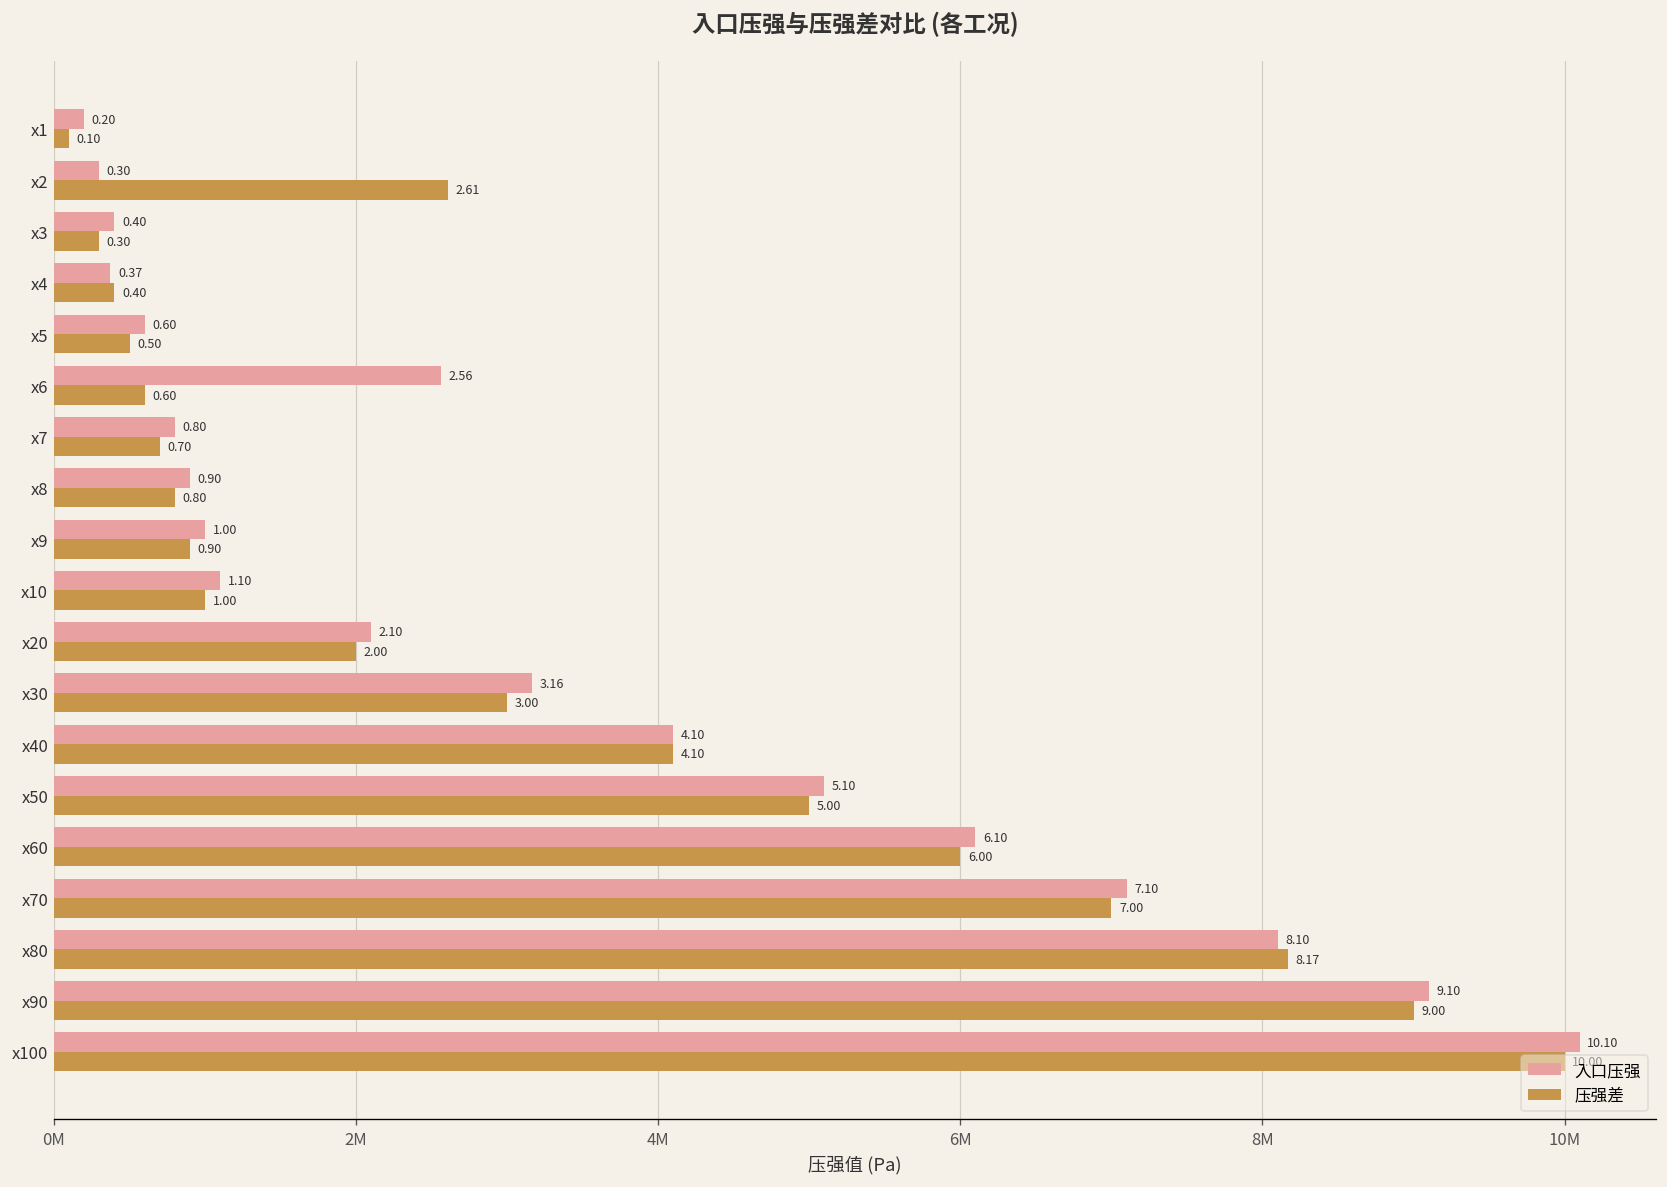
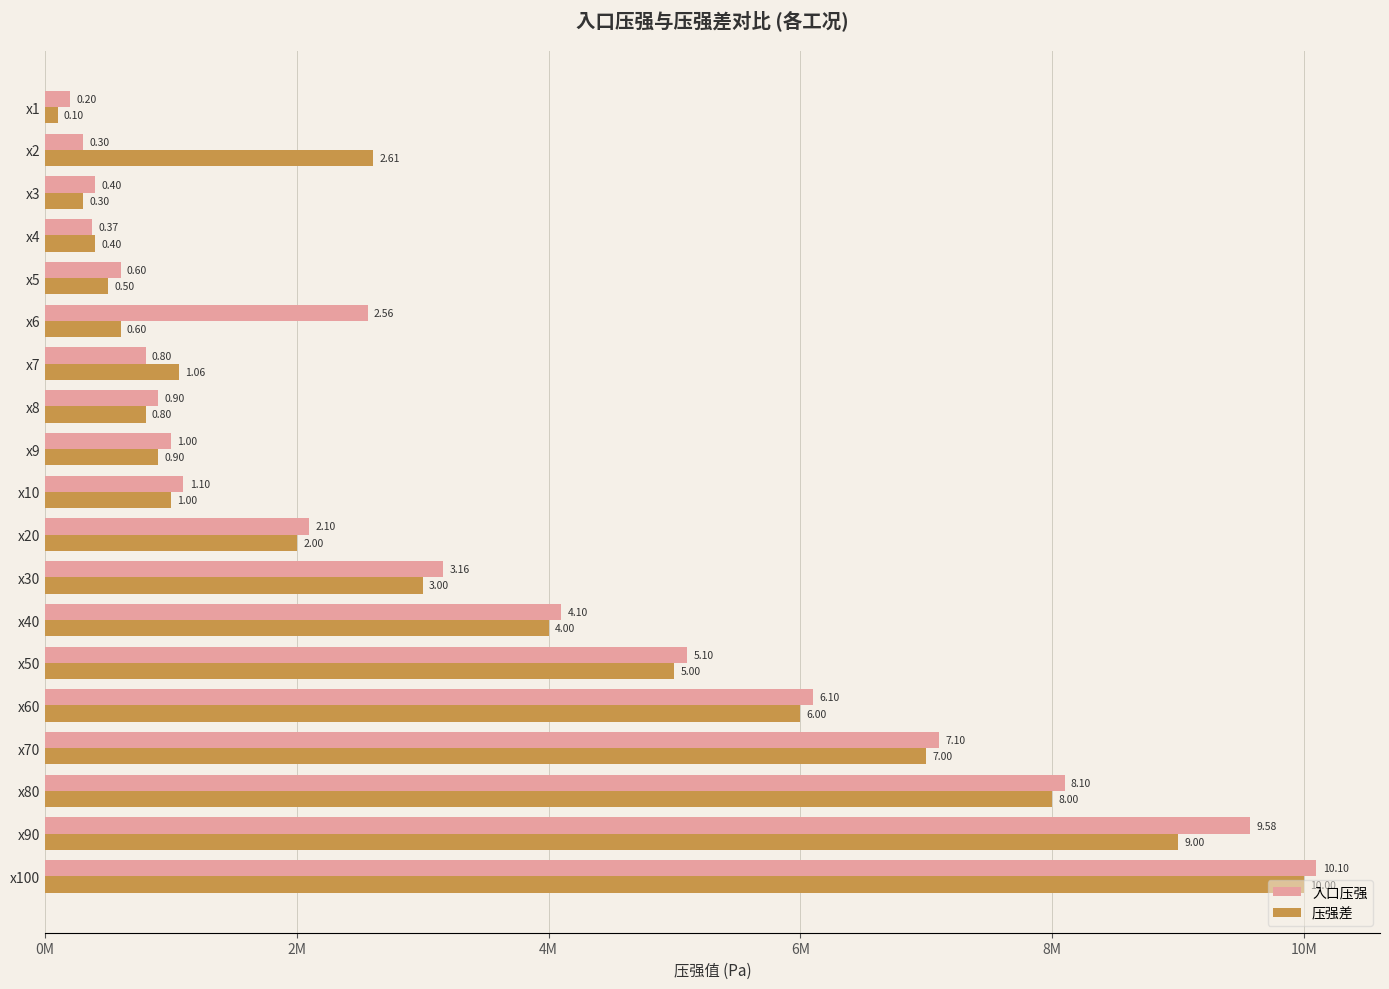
  {
    "入口压强": {
-     "x90": 9.10
+     "x90": 9.58
    },
    "压强差": {
-     "x7": 0.70,
-     "x40": 4.10,
-     "x80": 8.17
+     "x7": 1.06,
+     "x40": 4.00,
+     "x80": 8.00
    }
  }
